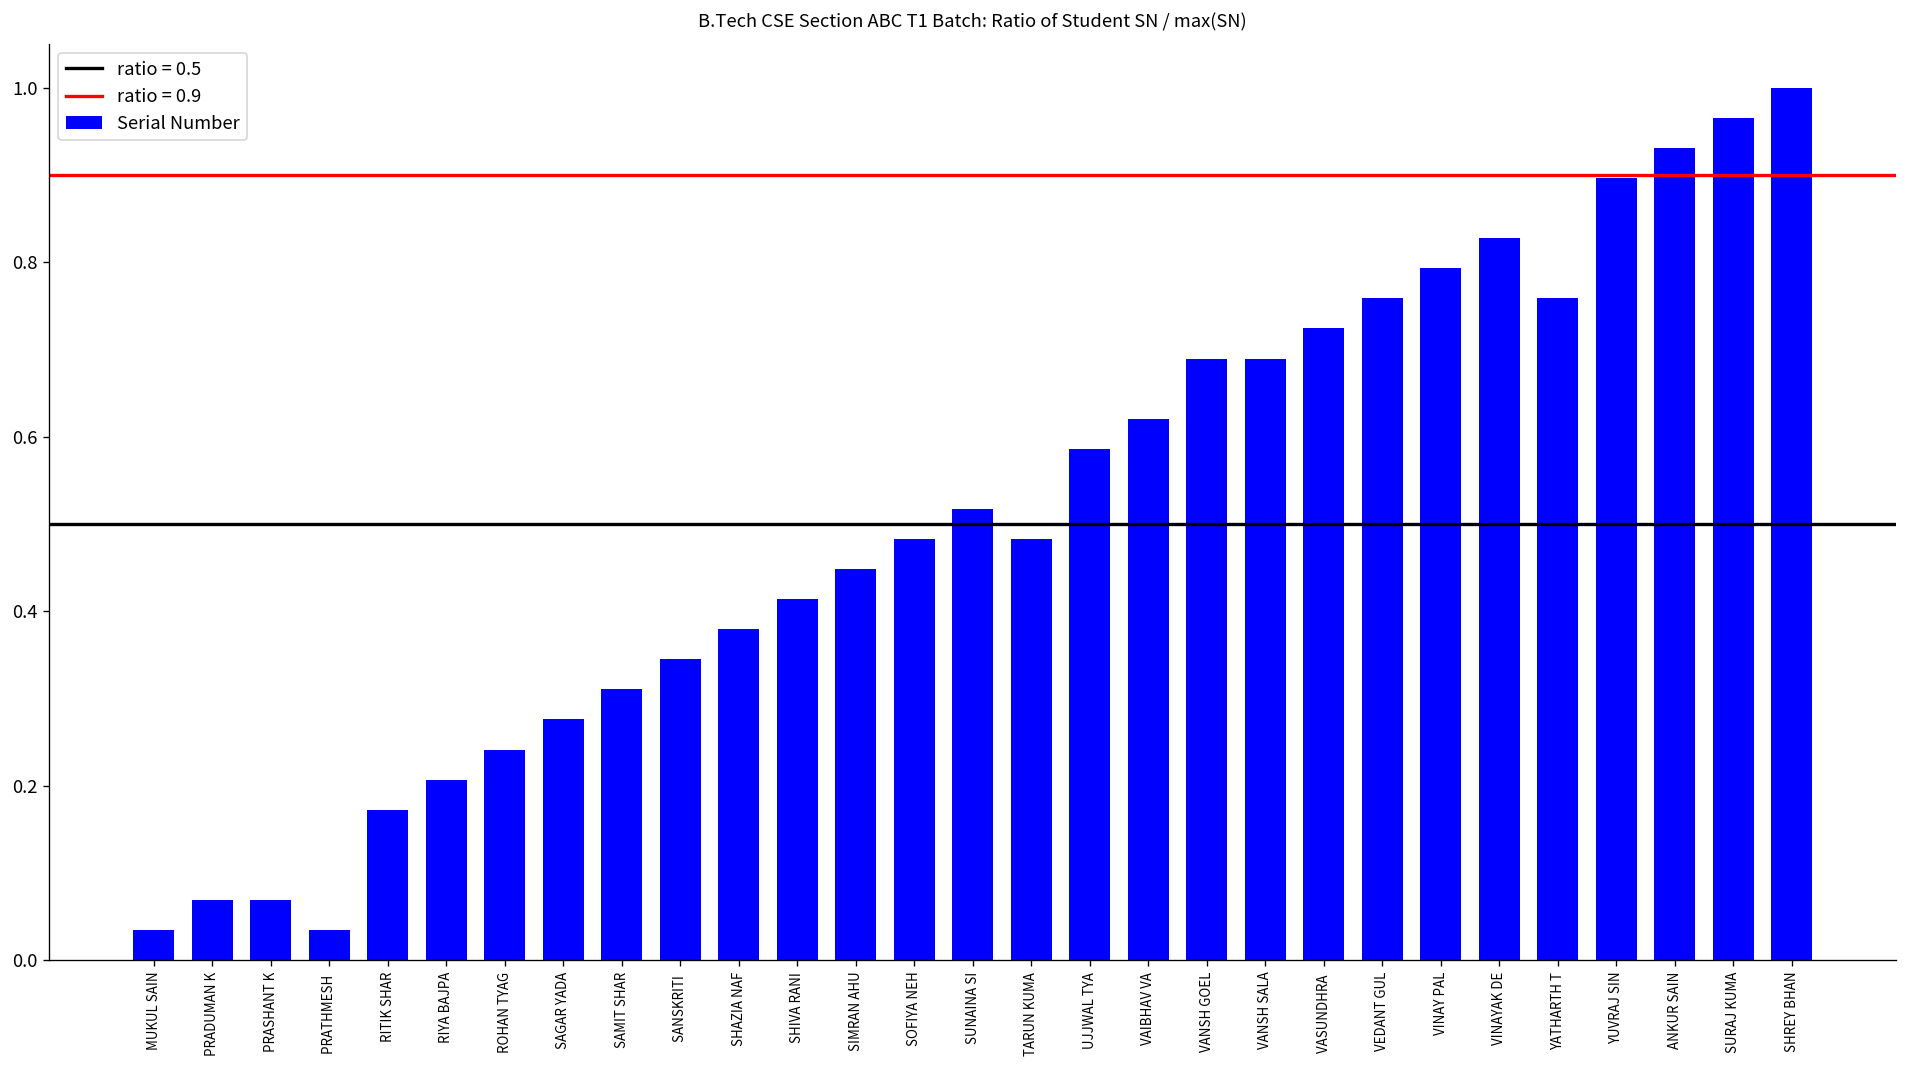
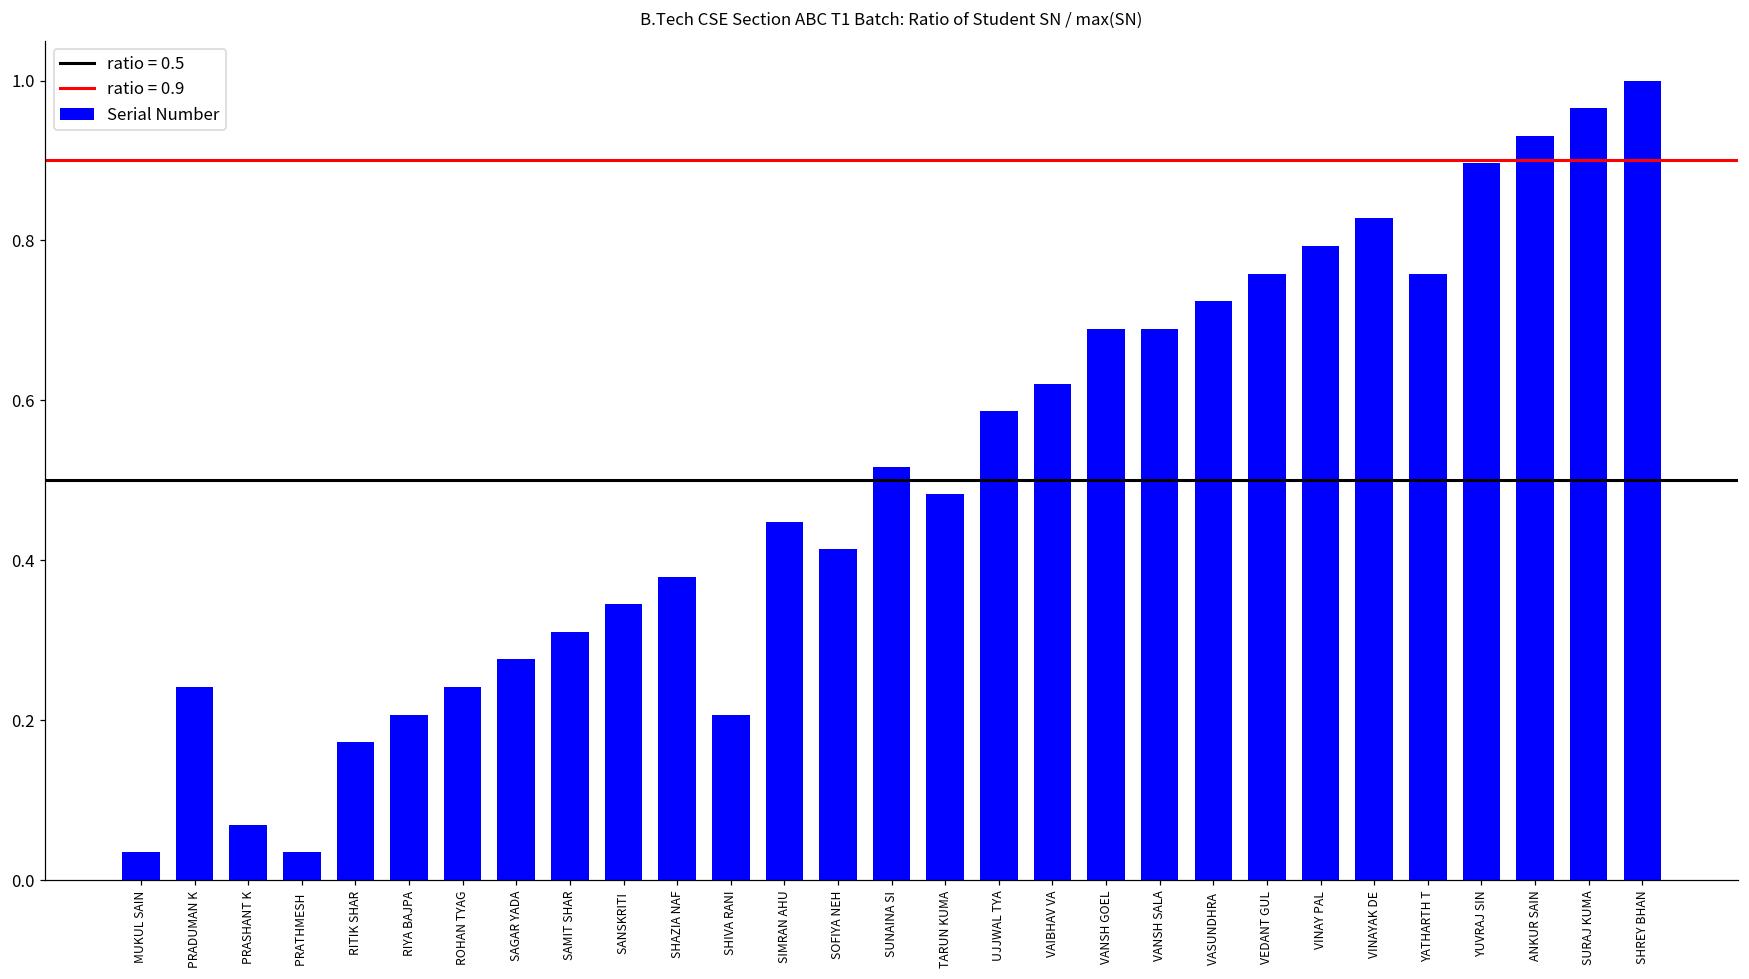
  {
    "MUKUL SAIN": 0.03,
-   "PRADUMAN K": 0.07,
+   "PRADUMAN K": 0.24,
    "PRASHANT K": 0.07,
    "PRATHMESH": 0.03,
    "RITIK SHAR": 0.17,
    "RIYA BAJPA": 0.21,
    "ROHAN TYAG": 0.24,
    "SAGAR YADA": 0.28,
    "SAMIT SHAR": 0.31,
    "SANSKRITI": 0.34,
    "SHAZIA NAF": 0.38,
-   "SHIVA RANI": 0.41,
+   "SHIVA RANI": 0.21,
    "SIMRAN AHU": 0.45,
-   "SOFIYA NEH": 0.48,
+   "SOFIYA NEH": 0.41,
    "SUNAINA SI": 0.52,
    "TARUN KUMA": 0.48,
    "UJJWAL TYA": 0.59,
    "VAIBHAV VA": 0.62,
    "VANSH GOEL": 0.69,
    "VANSH SALA": 0.69,
    "VASUNDHRA": 0.72,
    "VEDANT GUL": 0.76,
    "VINAY PAL": 0.79,
    "VINAYAK DE": 0.83,
    "YATHARTH T": 0.76,
    "YUVRAJ SIN": 0.90,
    "ANKUR SAIN": 0.93,
    "SURAJ KUMA": 0.97,
    "SHREY BHAN": 1.00
  }
